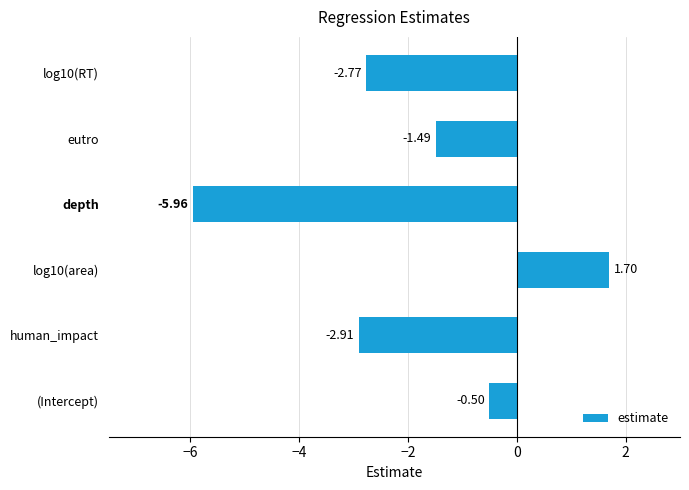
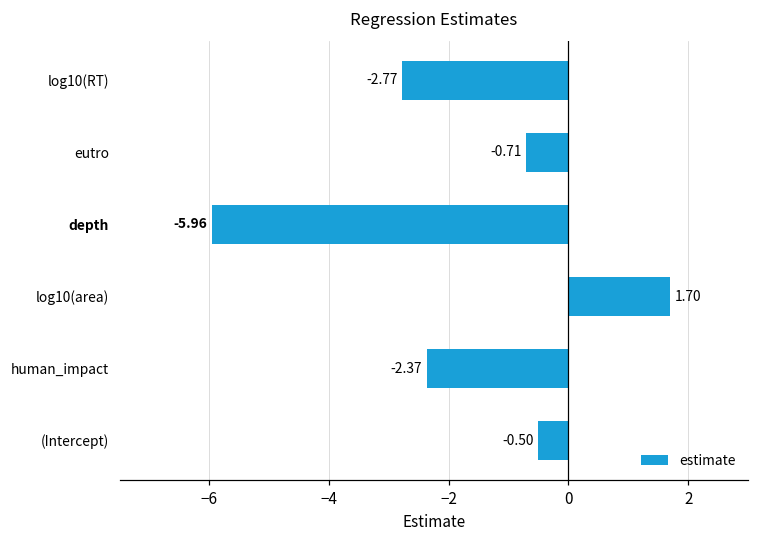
  {
    "log10(RT)": -2.77,
-   "eutro": -1.49,
+   "eutro": -0.71,
    "depth": -5.96,
    "log10(area)": 1.70,
-   "human_impact": -2.91,
+   "human_impact": -2.37,
    "(Intercept)": -0.50
  }
